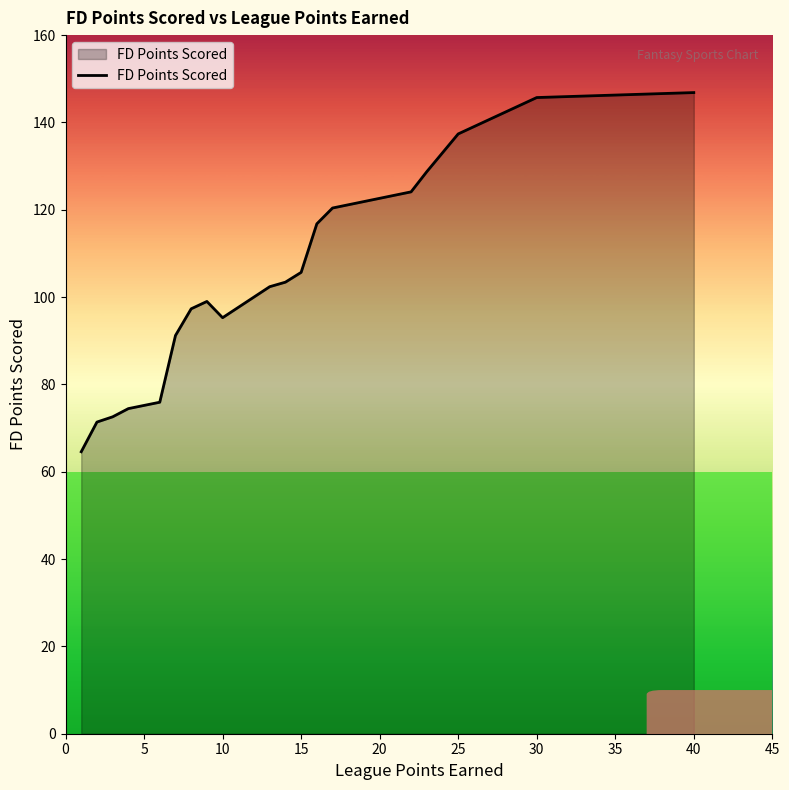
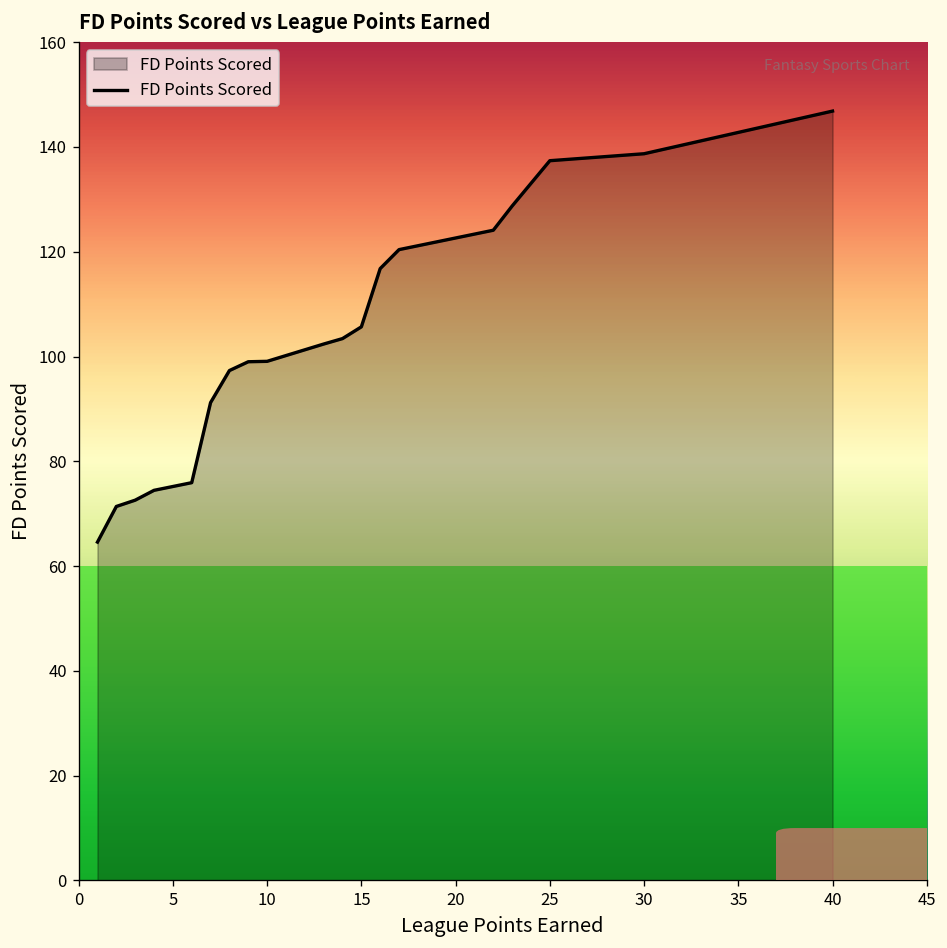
  {
-   "10": 95,
+   "10": 99,
    "15": 106,
    "25": 137,
-   "30": 146,
+   "30": 139,
    "40": 147
  }
